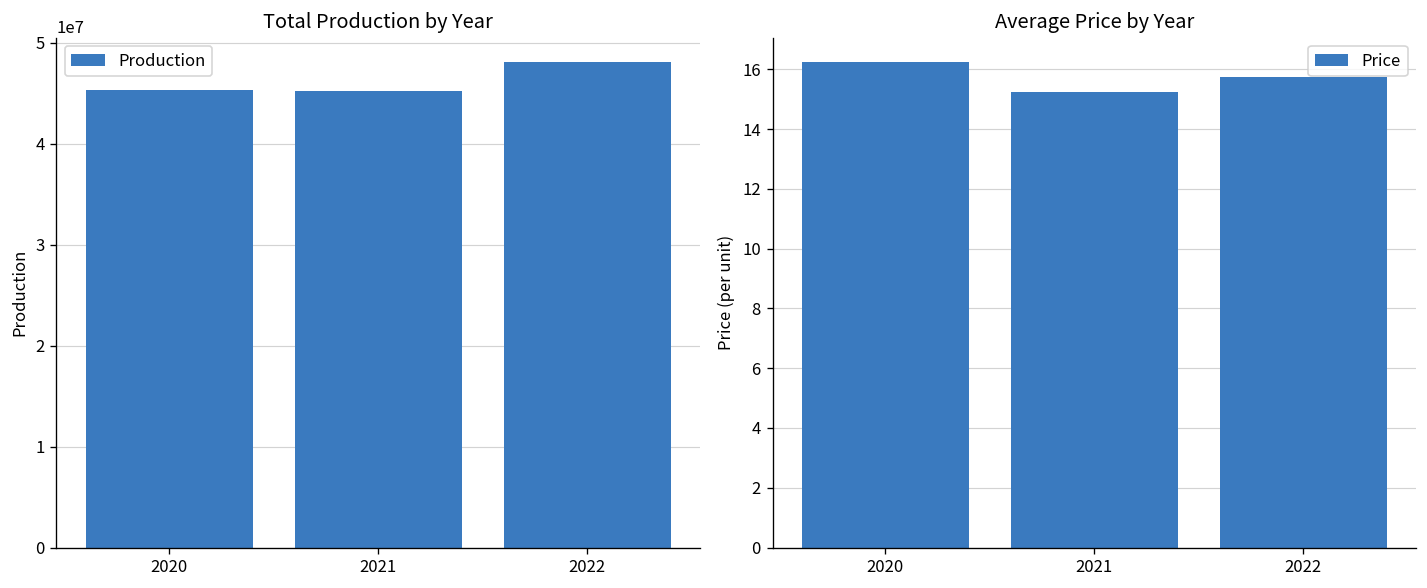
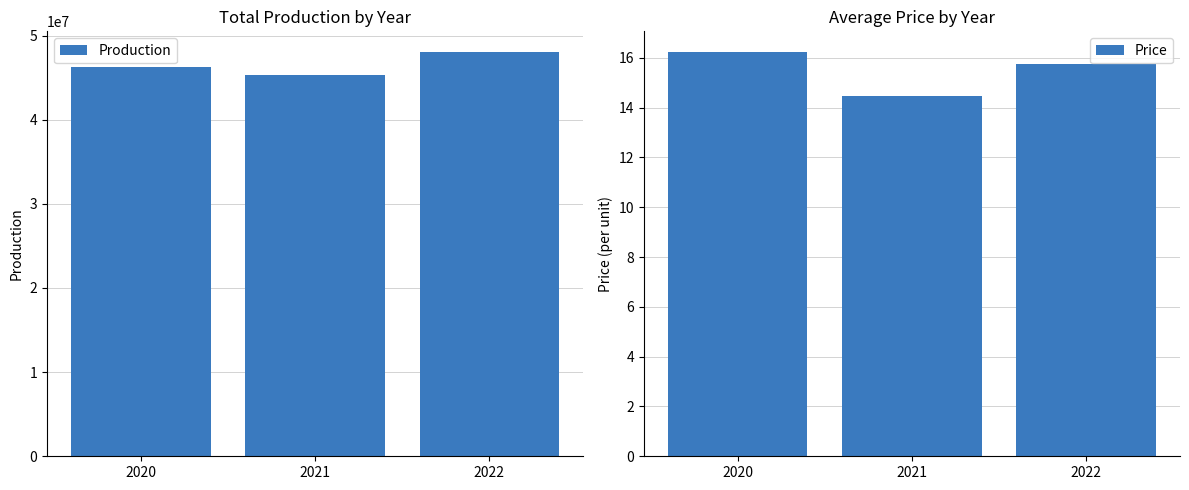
  {
    "Total Production by Year": {
-     "2020": 45000000,
+     "2020": 46000000,
      "2021": 45000000,
      "2022": 48000000
    },
    "Average Price by Year": {
      "2020": 16.3,
-     "2021": 15.3,
+     "2021": 14.5,
      "2022": 15.8
    }
  }
